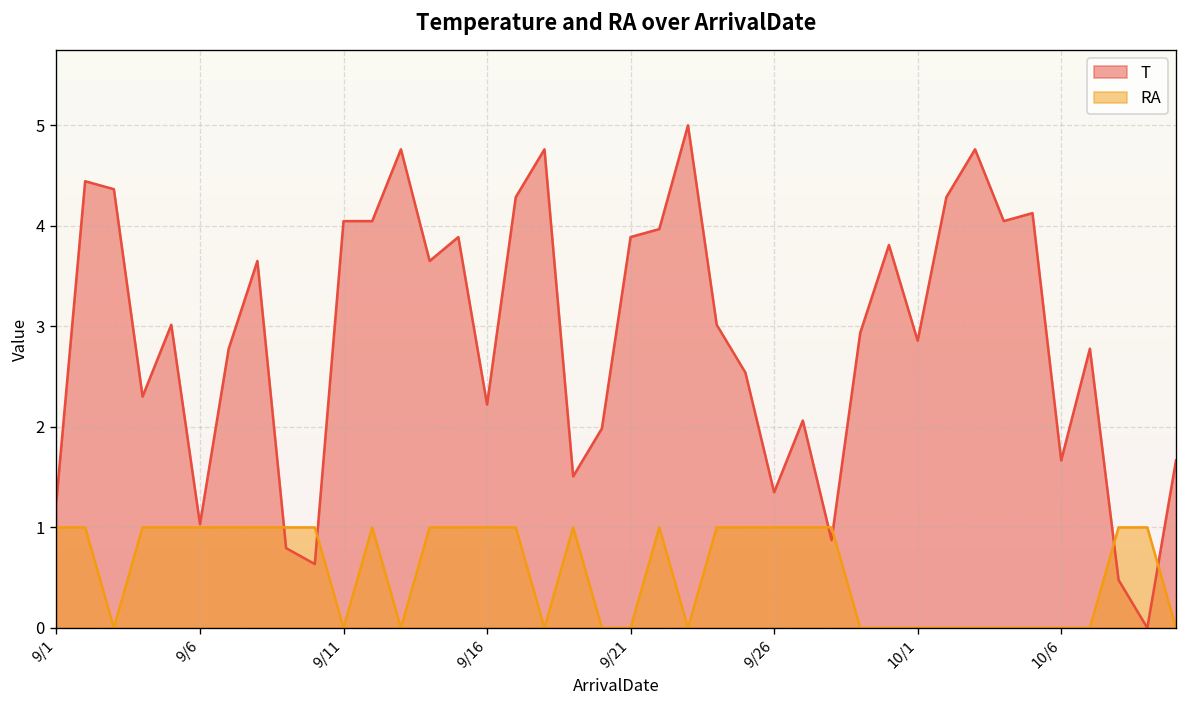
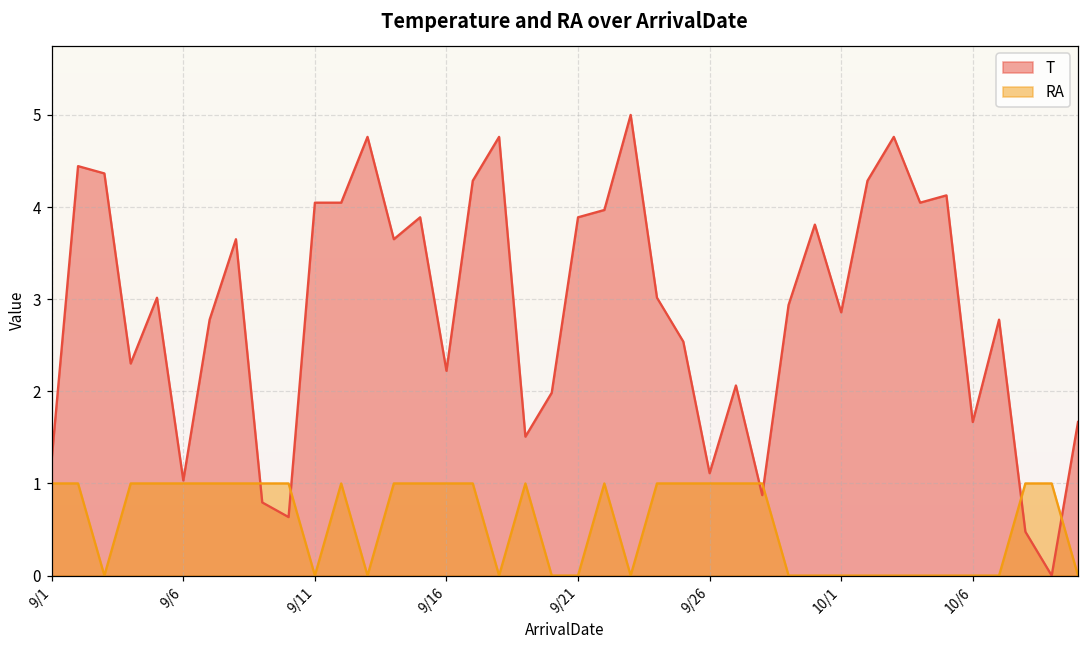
  {
    "T": {
      "9/1": 1.3,
      "9/6": 1.0,
      "9/11": 4.0,
      "9/16": 2.2,
      "9/21": 3.9,
-     "9/26": 1.3,
+     "9/26": 1.1,
      "10/1": 2.9,
      "10/6": 1.7
    },
    "RA": {
      "9/1": 1.0,
      "9/6": 1.0,
      "9/11": 0.0,
      "9/16": 1.0,
      "9/21": 0.0,
      "9/26": 1.0,
      "10/1": 0.0,
      "10/6": 0.0
    }
  }
